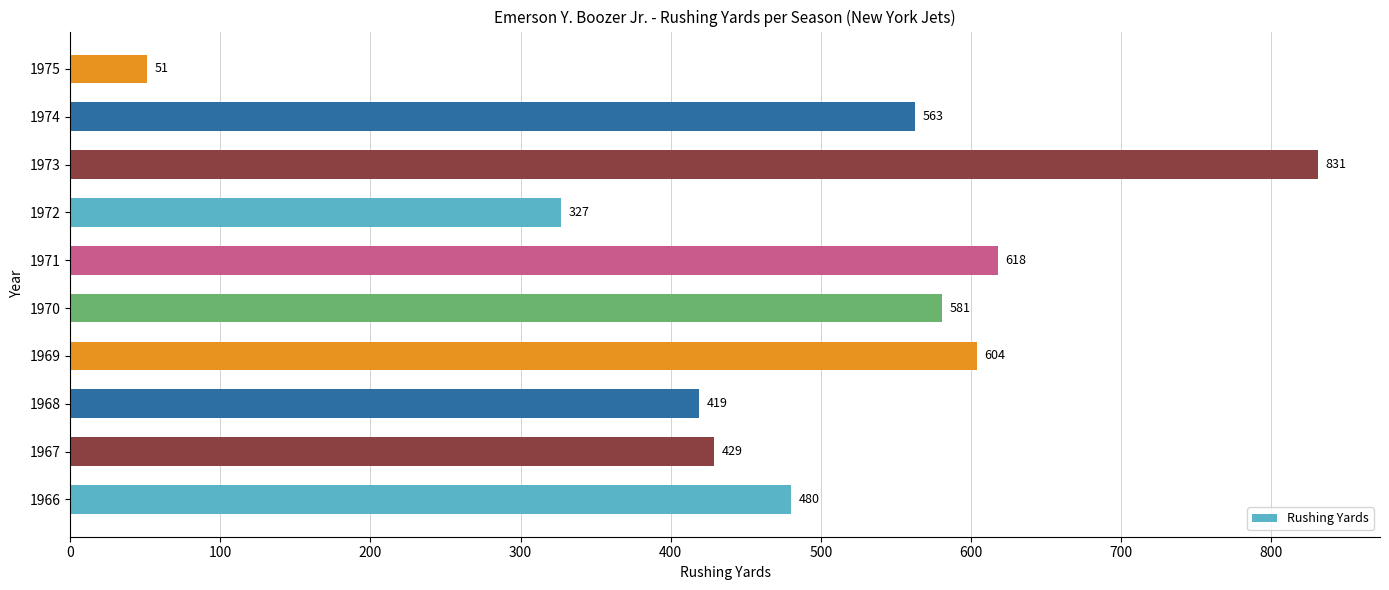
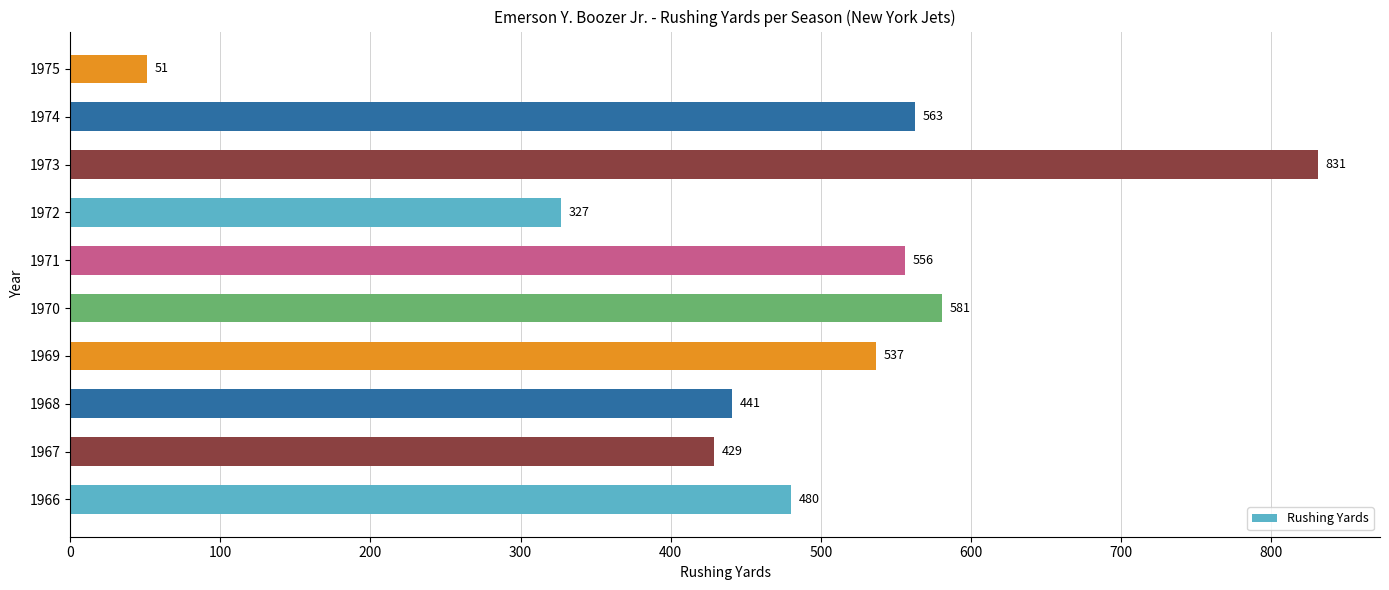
  {
    "1975": 51,
    "1974": 563,
    "1973": 831,
    "1972": 327,
-   "1971": 618,
+   "1971": 556,
    "1970": 581,
-   "1969": 604,
-   "1968": 419,
+   "1969": 537,
+   "1968": 441,
    "1967": 429,
    "1966": 480
  }
